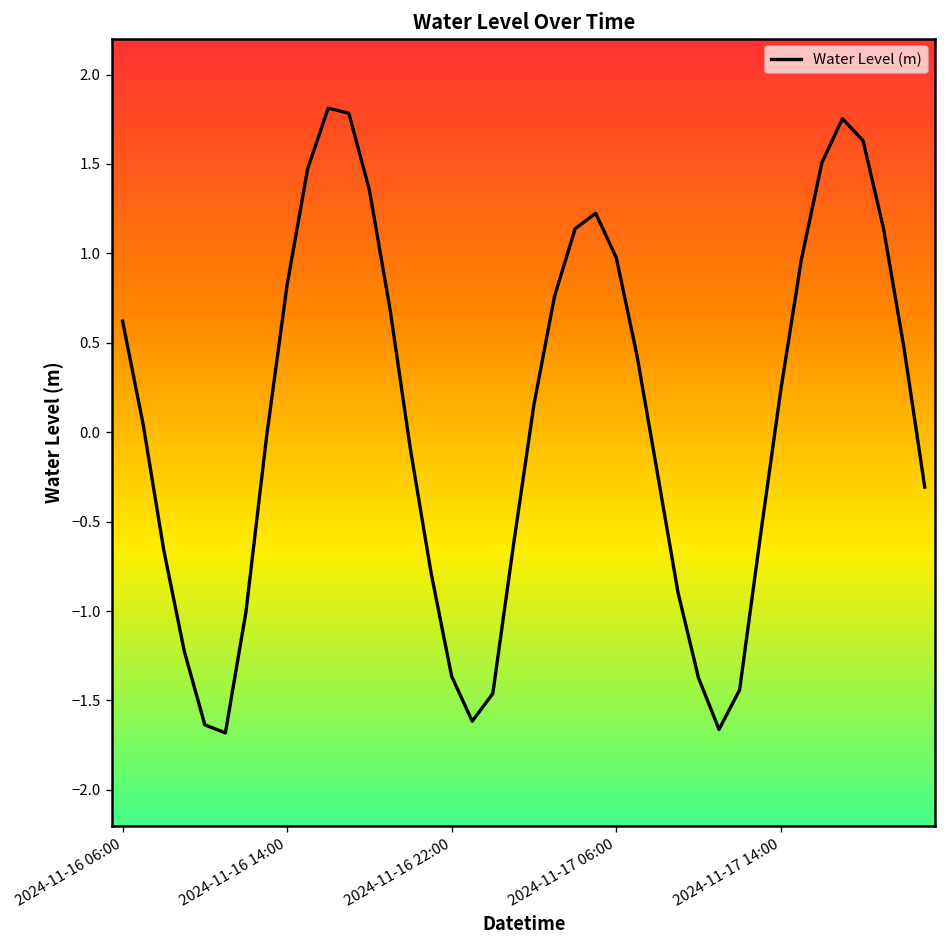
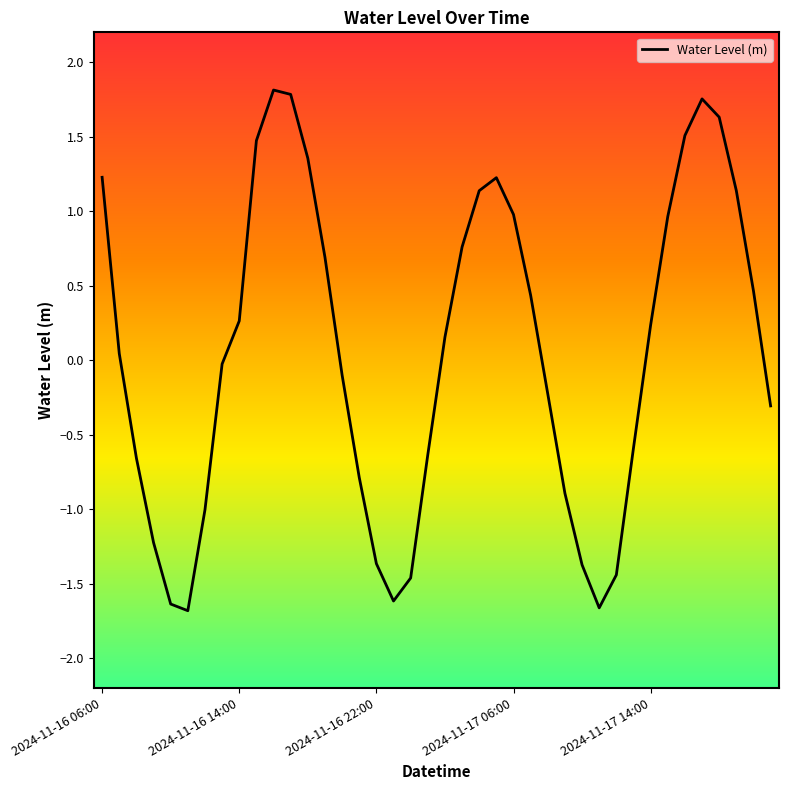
  {
-   "2024-11-16 06:00": 0.62,
-   "2024-11-16 14:00": 0.82,
+   "2024-11-16 06:00": 1.23,
+   "2024-11-16 14:00": 0.26,
    "2024-11-16 22:00": -1.37,
    "2024-11-17 06:00": 0.98,
    "2024-11-17 14:00": 0.24
  }
